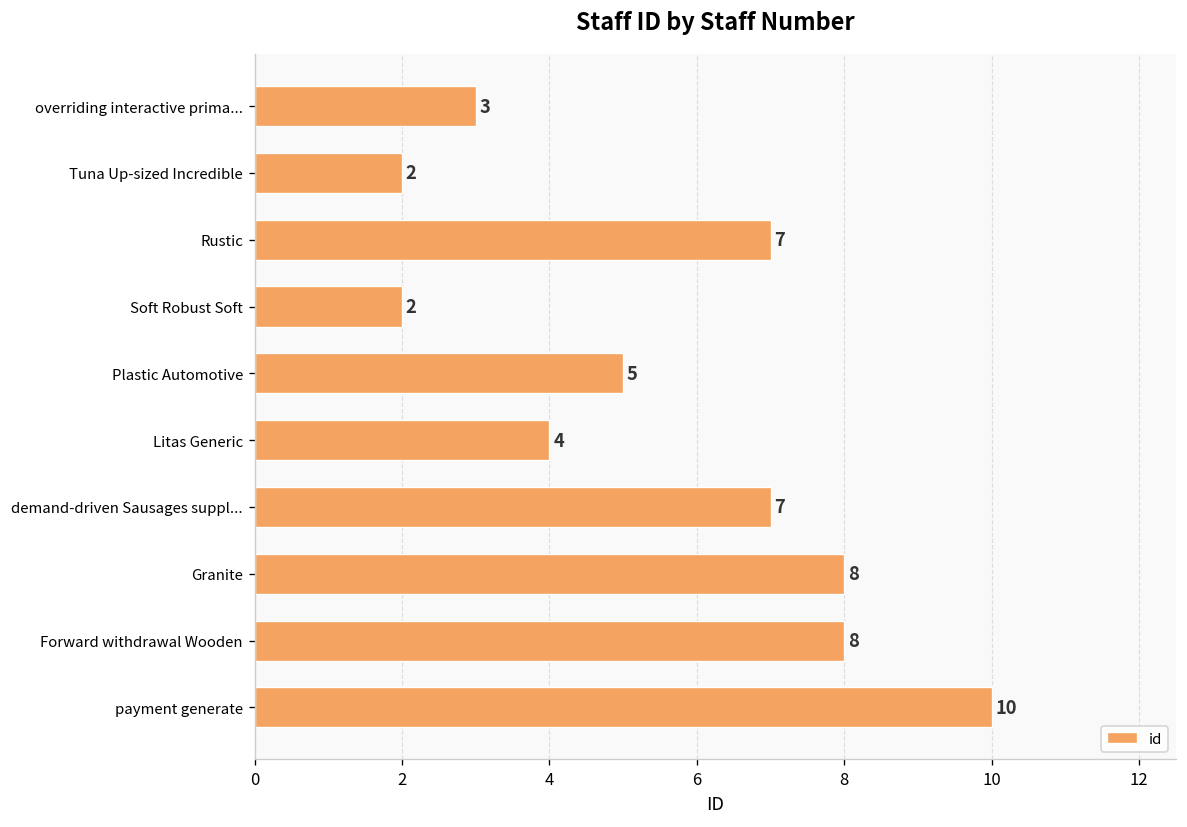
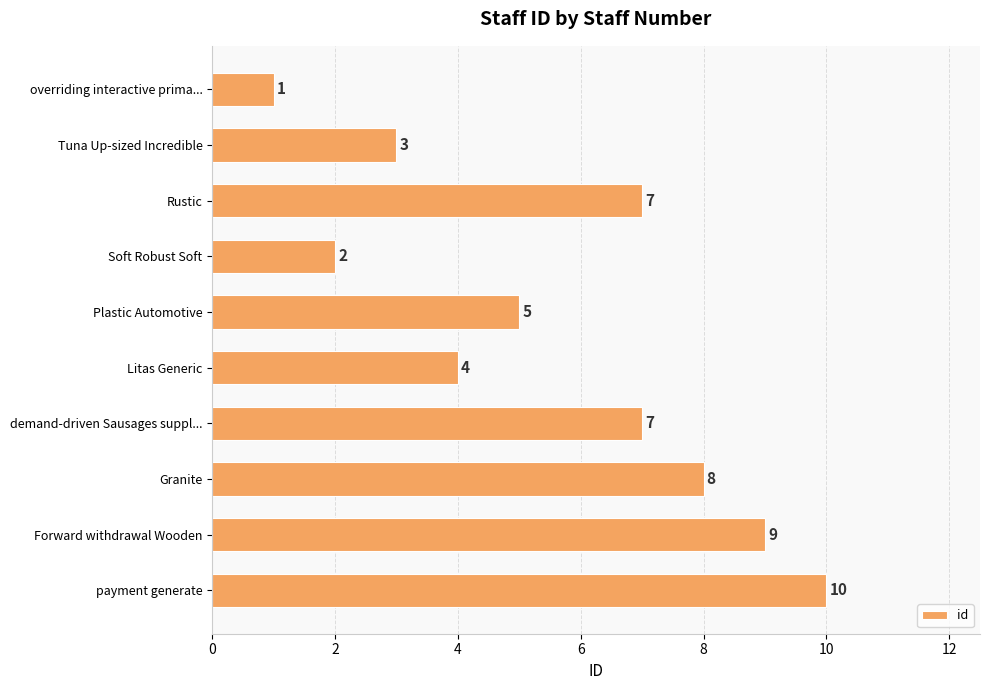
  {
-   "overriding interactive prima...": 3,
-   "Tuna Up-sized Incredible": 2,
+   "overriding interactive prima...": 1,
+   "Tuna Up-sized Incredible": 3,
    "Rustic": 7,
    "Soft Robust Soft": 2,
    "Plastic Automotive": 5,
    "Litas Generic": 4,
    "demand-driven Sausages suppl...": 7,
    "Granite": 8,
-   "Forward withdrawal Wooden": 8,
+   "Forward withdrawal Wooden": 9,
    "payment generate": 10
  }
